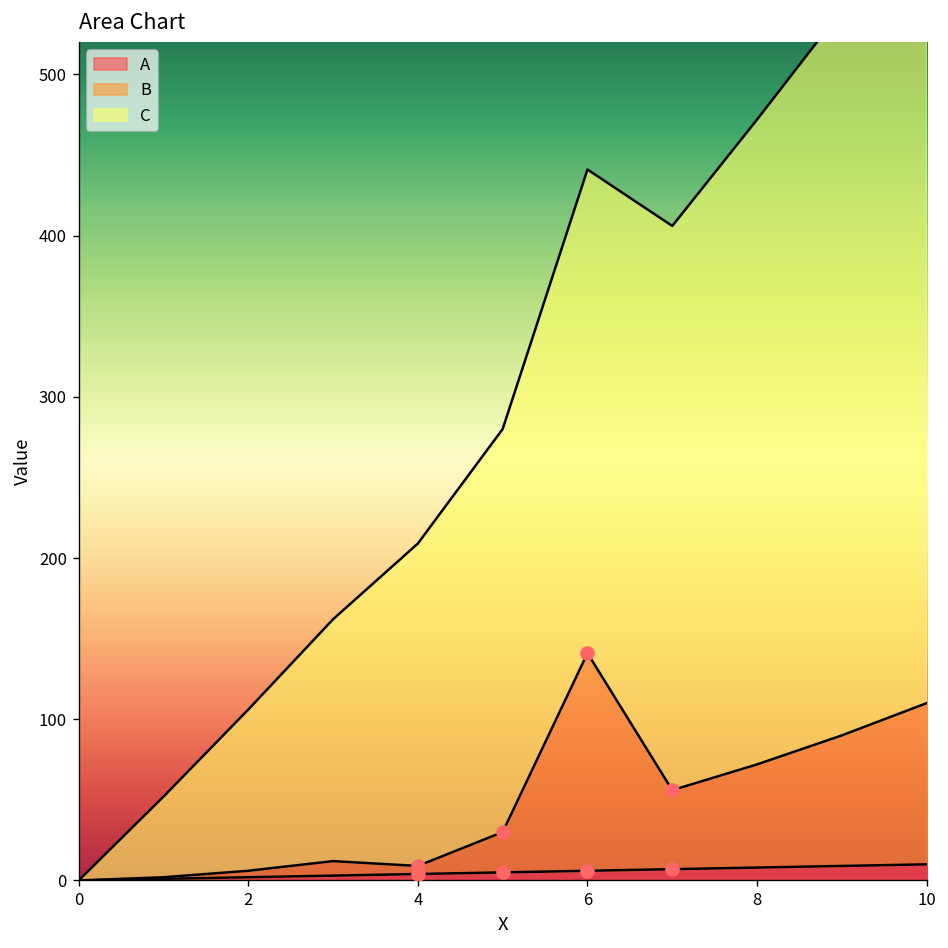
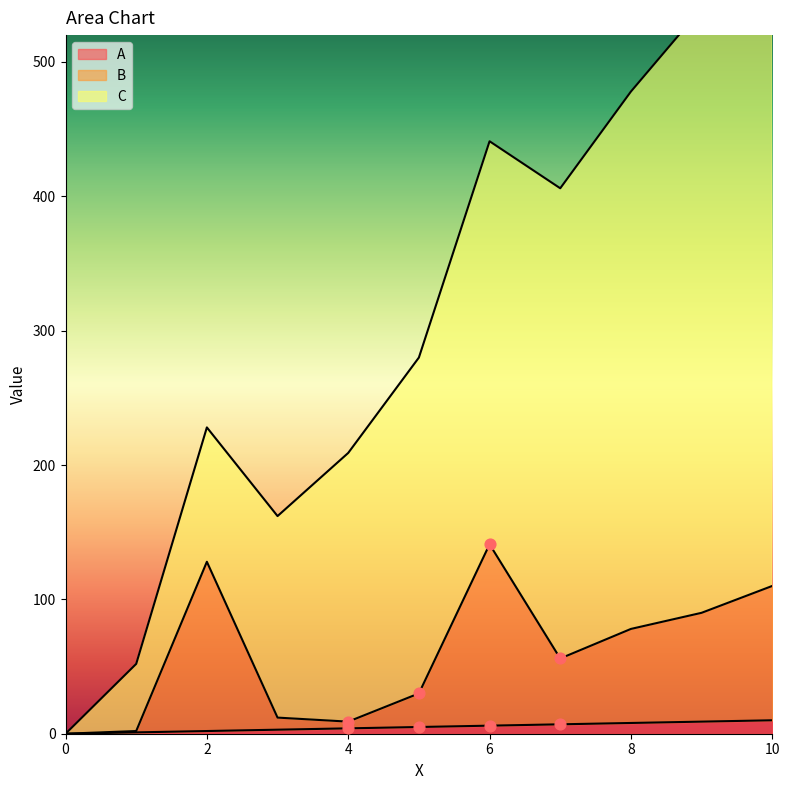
  {
    "B": {
-     "2": 4,
-     "8": 64,
+     "2": 126,
+     "8": 70,
      "10": 100
    },
    "C": {
      "2": 100,
      "4": 200,
      "6": 300,
      "8": 400
    }
  }
